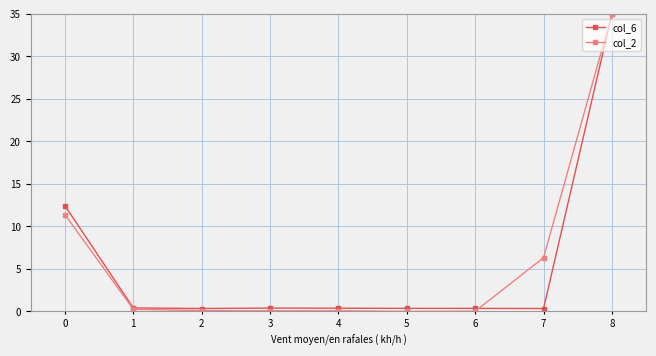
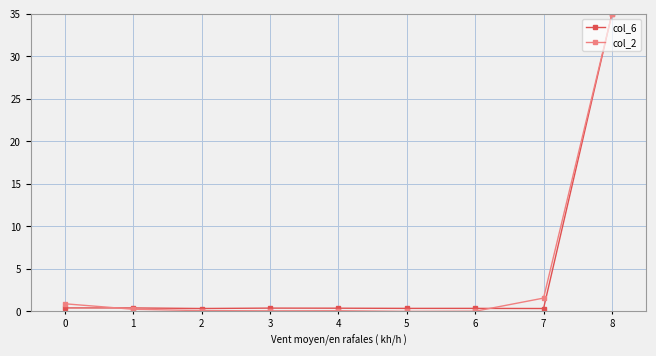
  {
    "col_6": {
-     "0": 12,
+     "0": 0,
      "3": 0,
      "4": 0,
      "5": 0,
      "6": 0,
      "7": 0
    },
    "col_2": {
-     "0": 11,
+     "0": 1,
      "3": 0,
      "4": 0,
      "5": 0,
      "6": 0,
-     "7": 6
+     "7": 2
    }
  }
